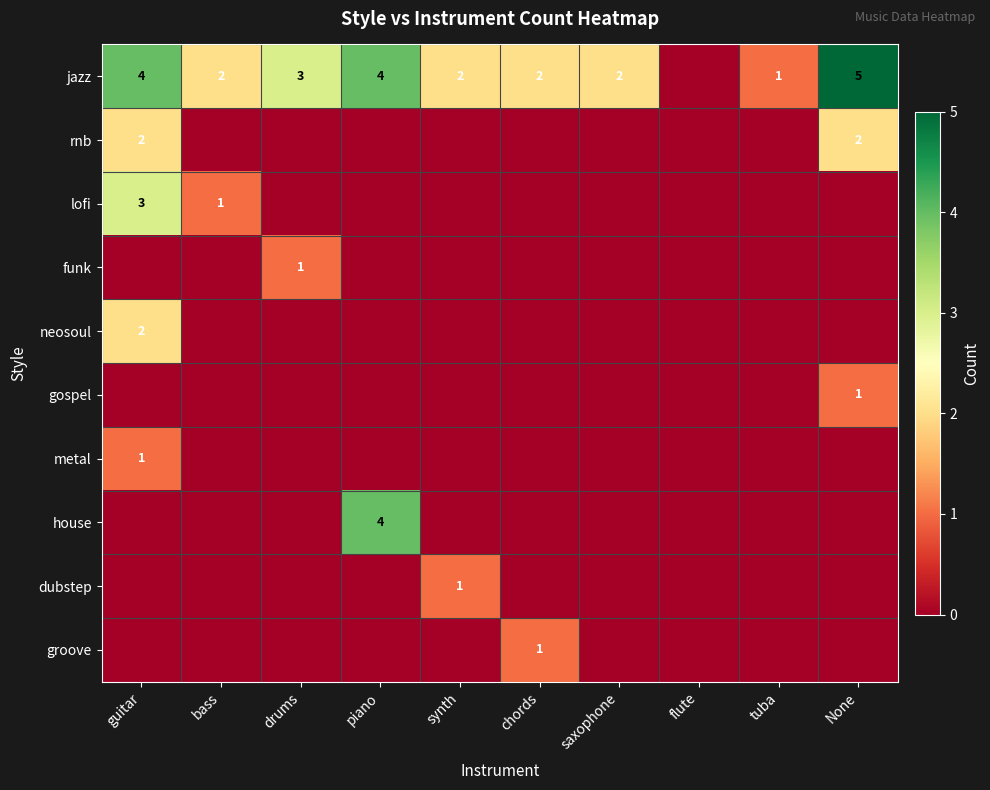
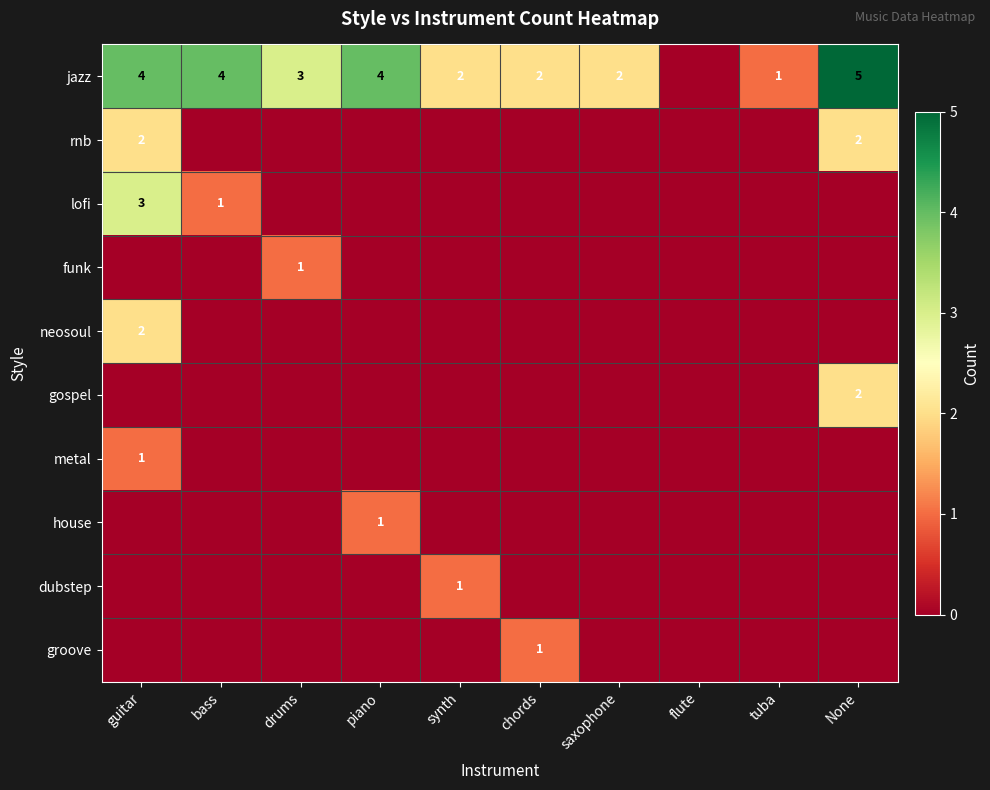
  {
    "jazz": {
      "guitar": 4,
-     "bass": 2,
+     "bass": 4,
      "drums": 3,
      "piano": 4,
      "synth": 2,
      "chords": 2,
      "saxophone": 2,
      "tuba": 1,
      "None": 5
    },
    "rnb": {
      "guitar": 2,
      "None": 2
    },
    "lofi": {
      "guitar": 3,
      "bass": 1
    },
    "funk": {
      "drums": 1
    },
    "neosoul": {
      "guitar": 2
    },
    "gospel": {
-     "None": 1
+     "None": 2
    },
    "metal": {
      "guitar": 1
    },
    "house": {
-     "piano": 4
+     "piano": 1
    },
    "dubstep": {
      "synth": 1
    },
    "groove": {
      "chords": 1
    }
  }
